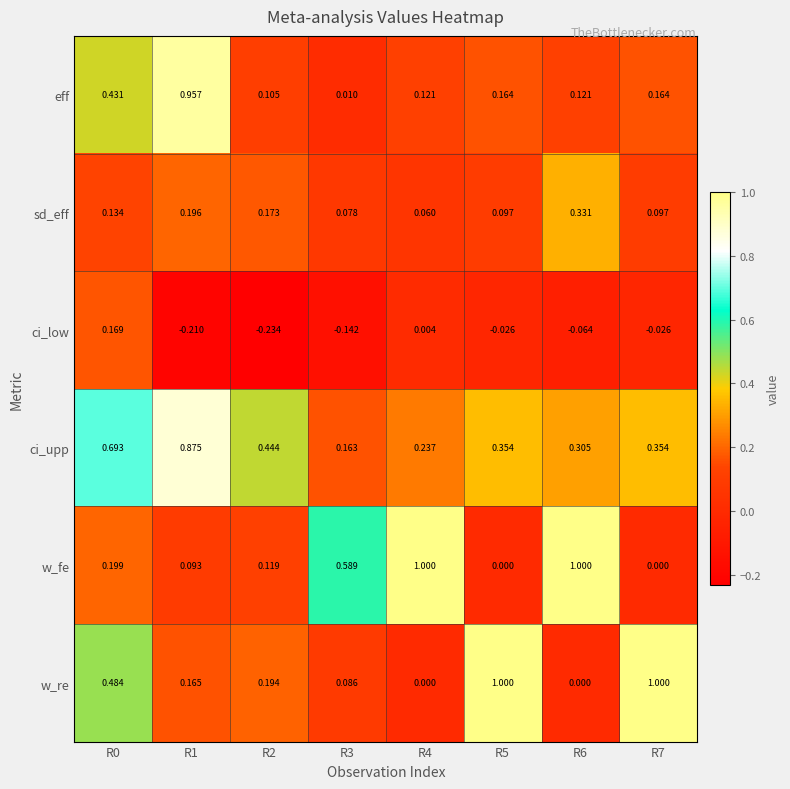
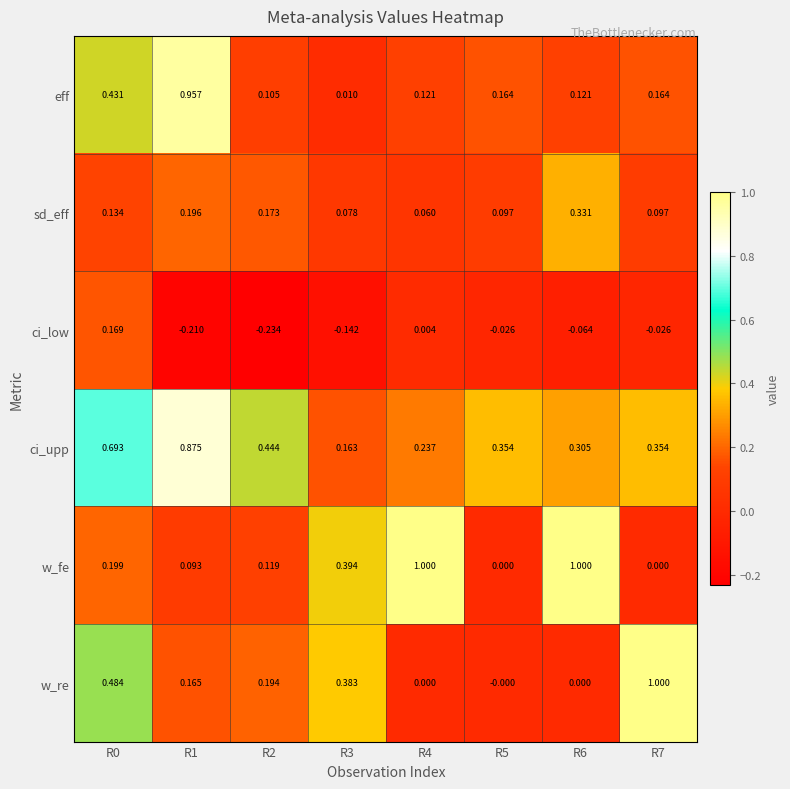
  {
    "eff": {
      "R0": 0.431,
      "R1": 0.957,
      "R2": 0.105,
      "R3": 0.010,
      "R4": 0.121,
      "R5": 0.164,
      "R6": 0.121,
      "R7": 0.164
    },
    "sd_eff": {
      "R0": 0.134,
      "R1": 0.196,
      "R2": 0.173,
      "R3": 0.078,
      "R4": 0.060,
      "R5": 0.097,
      "R6": 0.331,
      "R7": 0.097
    },
    "ci_low": {
      "R0": 0.169,
      "R1": -0.210,
      "R2": -0.234,
      "R3": -0.142,
      "R4": 0.004,
      "R5": -0.026,
      "R6": -0.064,
      "R7": -0.026
    },
    "ci_upp": {
      "R0": 0.693,
      "R1": 0.875,
      "R2": 0.444,
      "R3": 0.163,
      "R4": 0.237,
      "R5": 0.354,
      "R6": 0.305,
      "R7": 0.354
    },
    "w_fe": {
      "R0": 0.199,
      "R1": 0.093,
      "R2": 0.119,
-     "R3": 0.589,
+     "R3": 0.394,
      "R4": 1.000,
      "R5": 0.000,
      "R6": 1.000,
      "R7": 0.000
    },
    "w_re": {
      "R0": 0.484,
      "R1": 0.165,
      "R2": 0.194,
-     "R3": 0.086,
+     "R3": 0.383,
      "R4": 0.000,
-     "R5": 1.000,
+     "R5": -0.000,
      "R6": 0.000,
      "R7": 1.000
    }
  }
